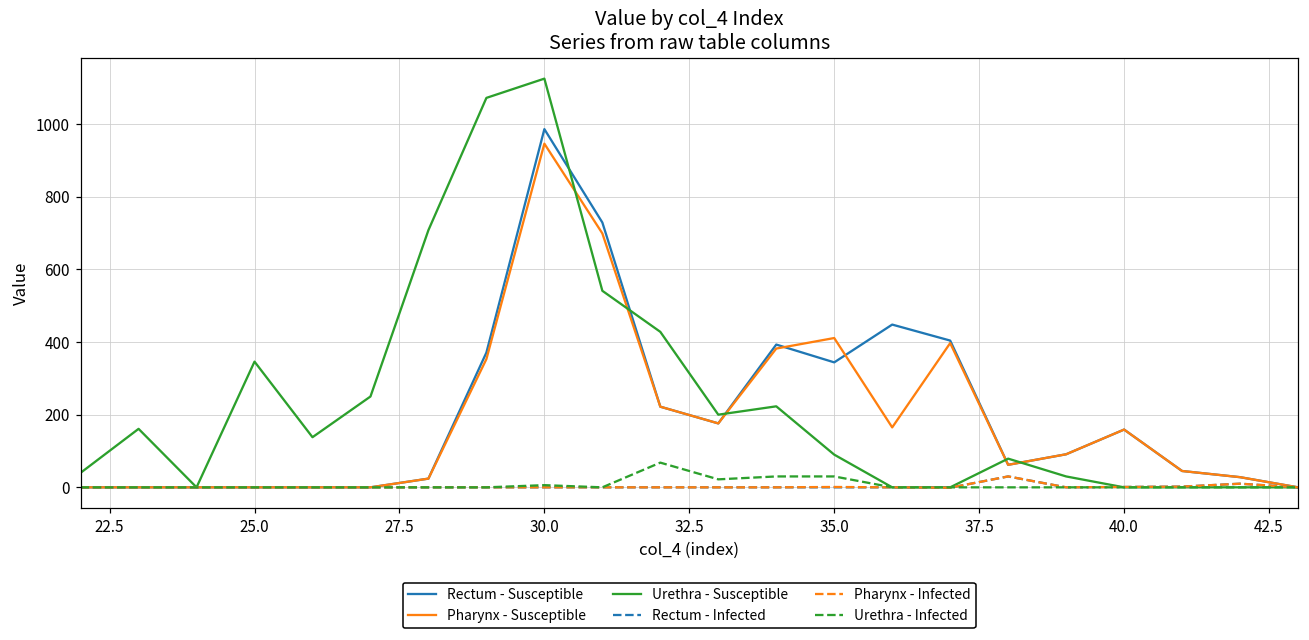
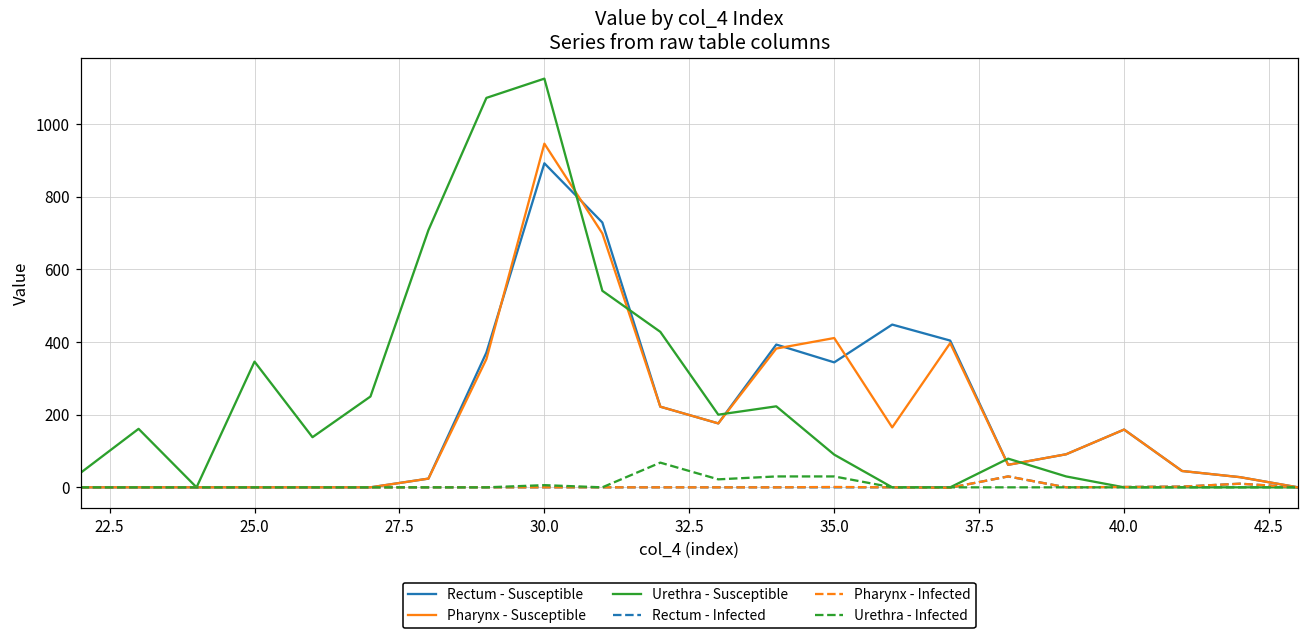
  {
    "Rectum - Susceptible": {
-     "30.0": 990,
+     "30.0": 890,
      "35.0": 340
    }
  }
